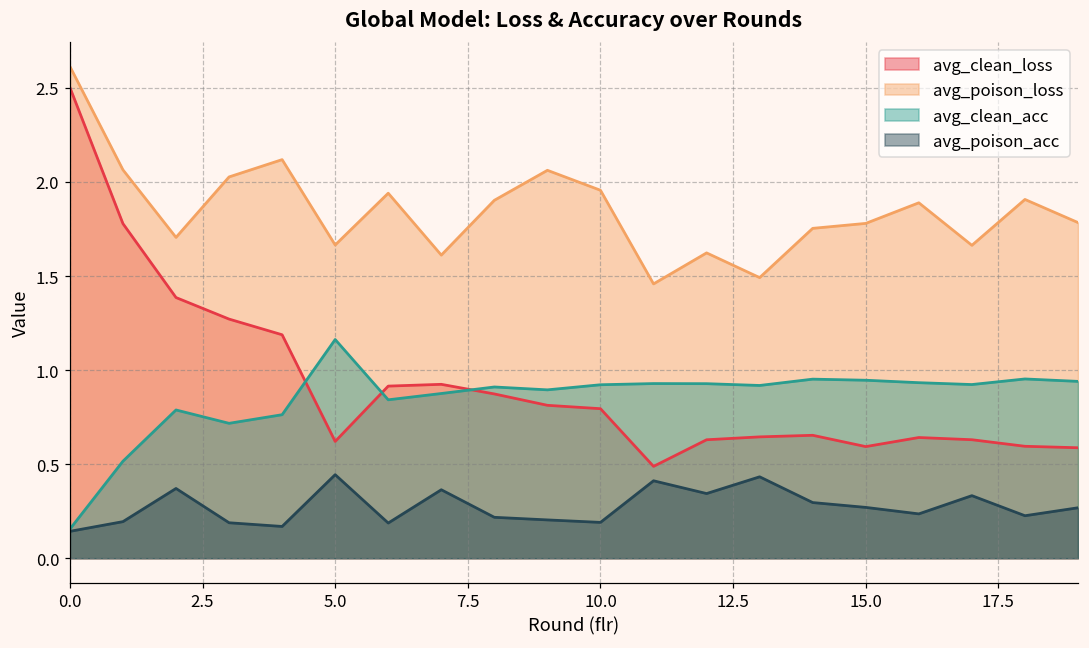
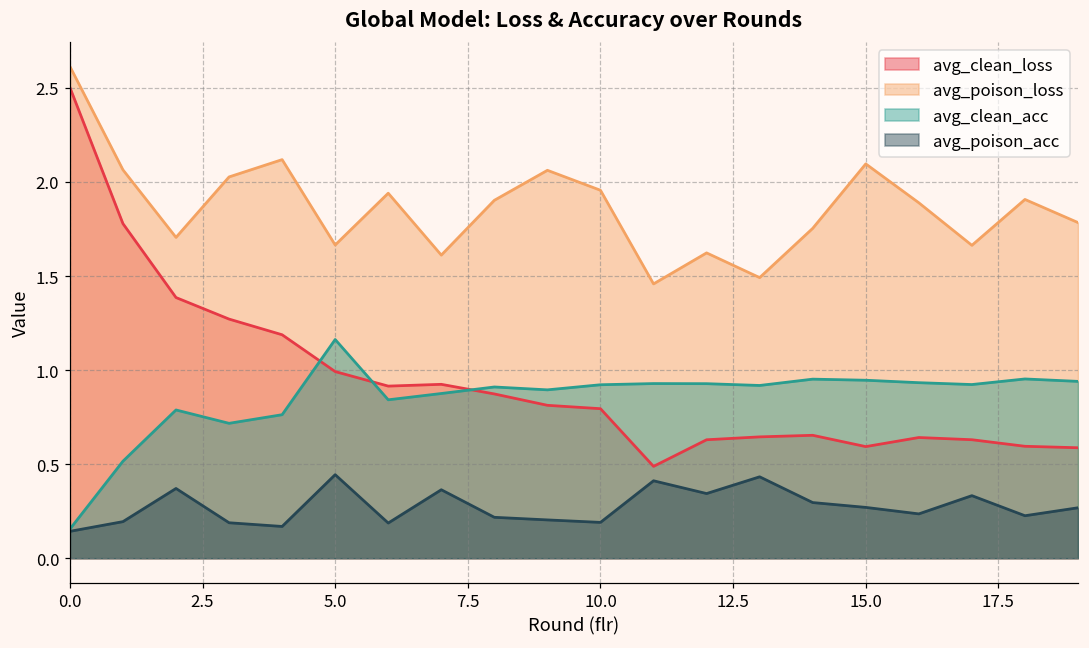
  {
    "avg_clean_loss": {
      "0.0": 2.50,
-     "5.0": 0.62,
+     "5.0": 0.99,
      "10.0": 0.79,
      "15.0": 0.59
    },
    "avg_poison_loss": {
      "0.0": 2.61,
      "5.0": 1.66,
      "10.0": 1.96,
-     "15.0": 1.78
+     "15.0": 2.10
    },
    "avg_clean_acc": {
      "5.0": 1.16,
      "10.0": 0.92,
      "15.0": 0.95
    },
    "avg_poison_acc": {
      "5.0": 0.44,
      "10.0": 0.19,
      "15.0": 0.27
    }
  }
